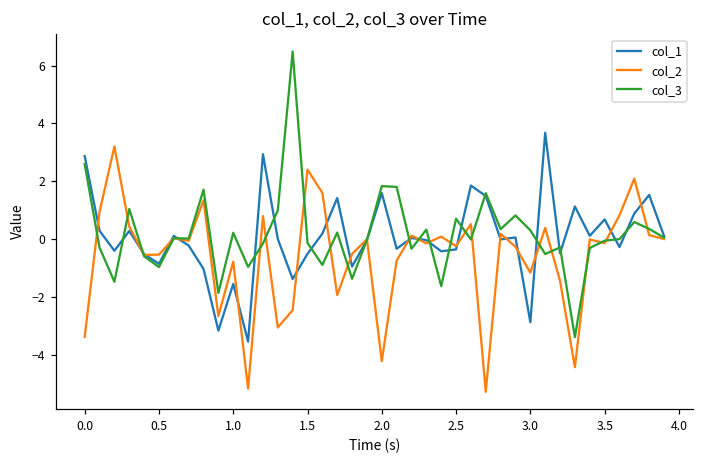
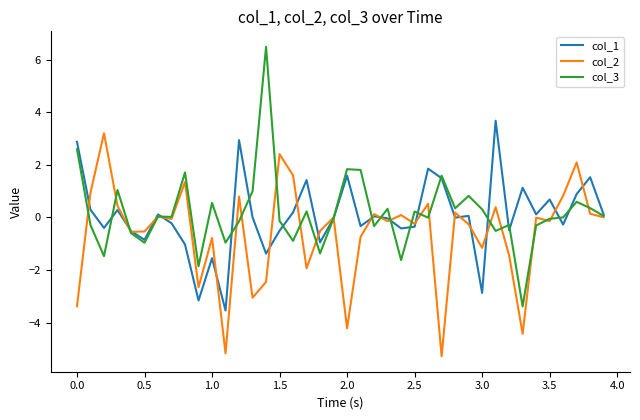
  {
    "col_1": {
      "0.0": 2.9,
      "0.5": -0.9,
      "1.0": -1.6,
      "1.5": -0.5,
      "2.0": 1.6,
      "2.5": -0.4,
      "3.0": -2.9,
      "3.5": 0.7
    },
    "col_2": {
      "0.0": -3.4,
      "0.5": -0.5,
      "1.0": -0.8,
      "1.5": 2.4,
      "2.0": -4.2,
      "2.5": -0.2,
      "3.0": -1.2
    },
    "col_3": {
      "0.0": 2.6,
      "0.5": -1.0,
-     "1.0": 0.2,
+     "1.0": 0.6,
      "1.5": -0.1,
      "2.0": 1.8,
-     "2.5": 0.7,
+     "2.5": 0.2,
      "3.0": 0.3
    }
  }
